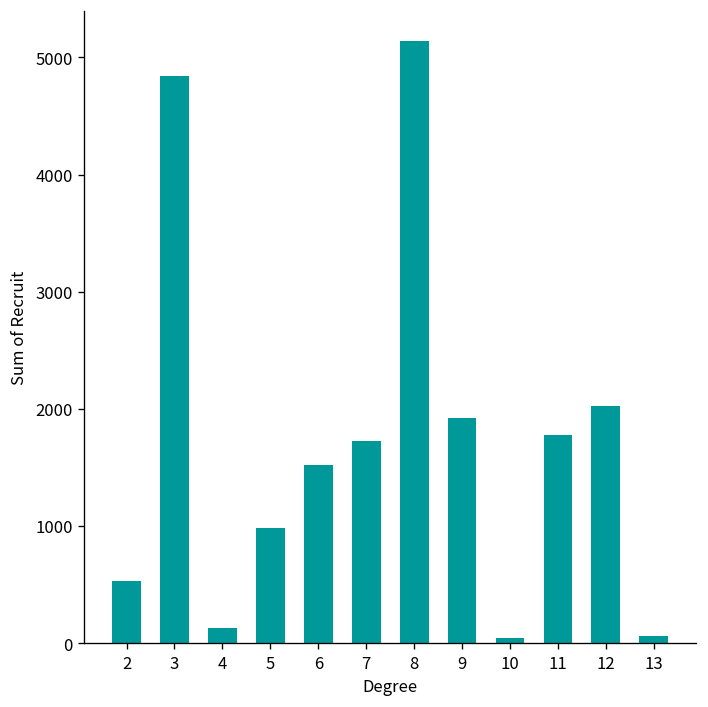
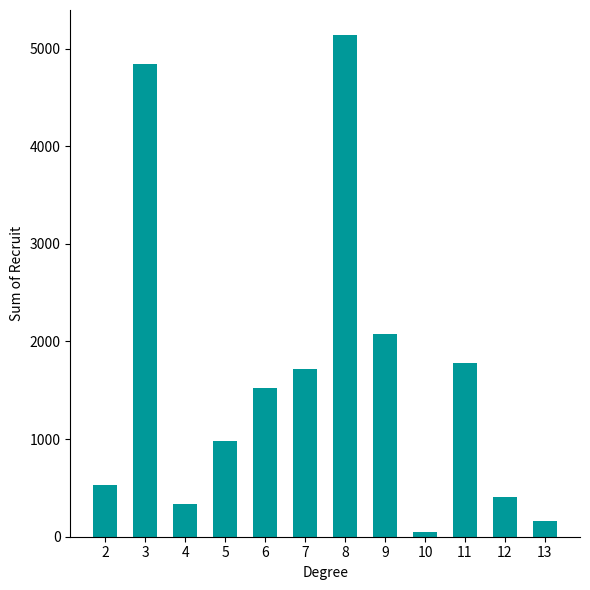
  {
    "2": 500,
    "3": 4800,
-   "4": 100,
+   "4": 300,
    "5": 1000,
    "6": 1500,
    "7": 1700,
    "8": 5100,
-   "9": 1900,
+   "9": 2100,
    "10": 0,
    "11": 1800,
-   "12": 2000,
-   "13": 100
+   "12": 400,
+   "13": 200
  }
